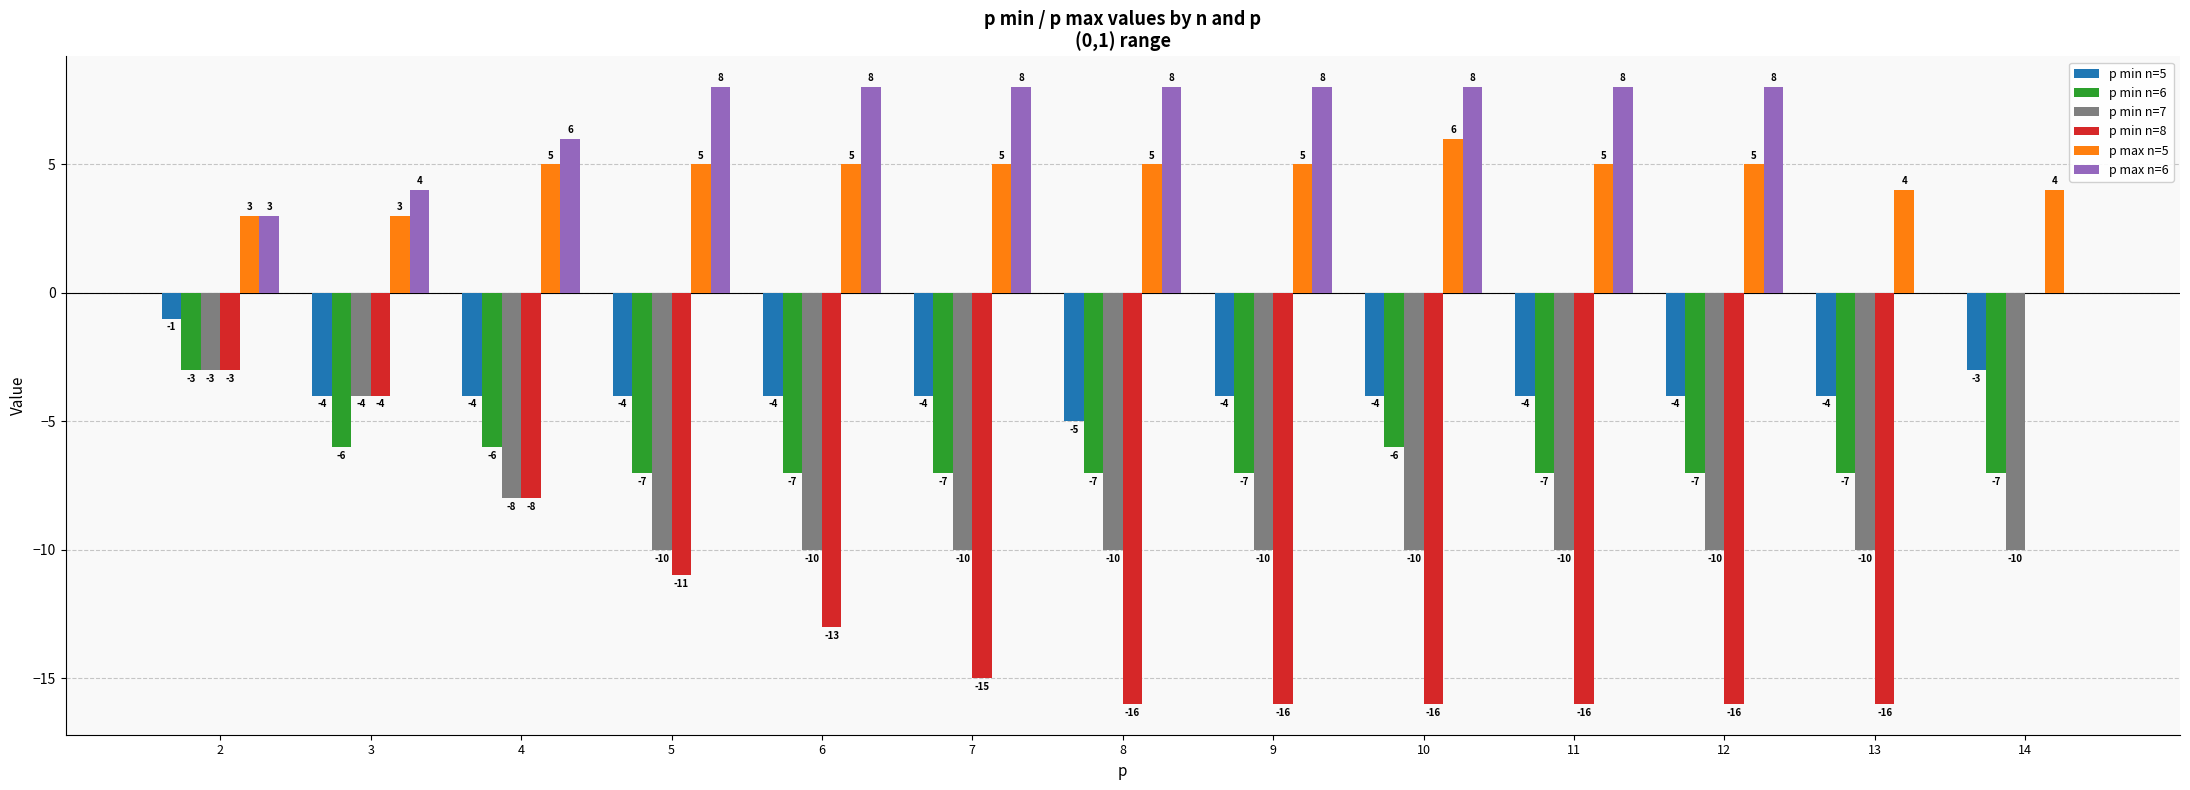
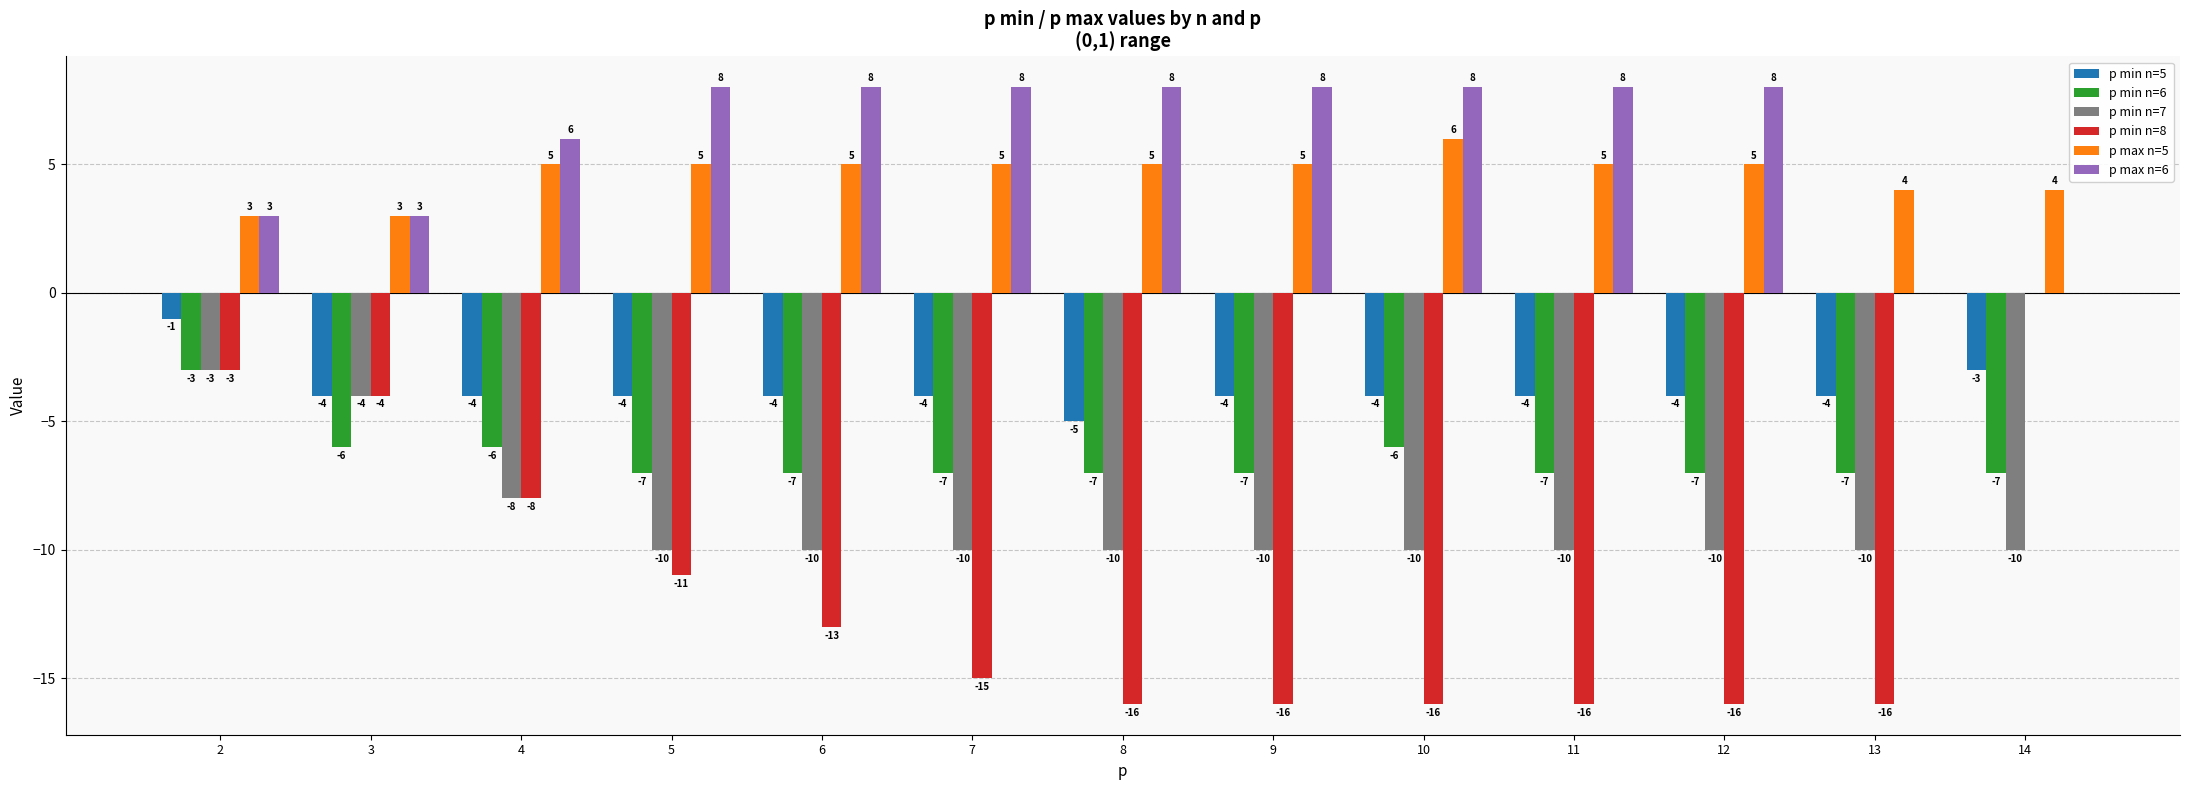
  {
    "p min n=5": {
      "2": -1,
      "3": -4,
      "4": -4,
      "5": -4,
      "6": -4,
      "7": -4,
      "8": -5,
      "9": -4,
      "10": -4,
      "11": -4,
      "12": -4,
      "13": -4,
      "14": -3
    },
    "p min n=6": {
      "2": -3,
      "3": -6,
      "4": -6,
      "5": -7,
      "6": -7,
      "7": -7,
      "8": -7,
      "9": -7,
      "10": -6,
      "11": -7,
      "12": -7,
      "13": -7,
      "14": -7
    },
    "p min n=7": {
      "2": -3,
      "3": -4,
      "4": -8,
      "5": -10,
      "6": -10,
      "7": -10,
      "8": -10,
      "9": -10,
      "10": -10,
      "11": -10,
      "12": -10,
      "13": -10,
      "14": -10
    },
    "p min n=8": {
      "2": -3,
      "3": -4,
      "4": -8,
      "5": -11,
      "6": -13,
      "7": -15,
      "8": -16,
      "9": -16,
      "10": -16,
      "11": -16,
      "12": -16,
      "13": -16
    },
    "p max n=5": {
      "2": 3,
      "3": 3,
      "4": 5,
      "5": 5,
      "6": 5,
      "7": 5,
      "8": 5,
      "9": 5,
      "10": 6,
      "11": 5,
      "12": 5,
      "13": 4,
      "14": 4
    },
    "p max n=6": {
      "2": 3,
-     "3": 4,
+     "3": 3,
      "4": 6,
      "5": 8,
      "6": 8,
      "7": 8,
      "8": 8,
      "9": 8,
      "10": 8,
      "11": 8,
      "12": 8
    }
  }
